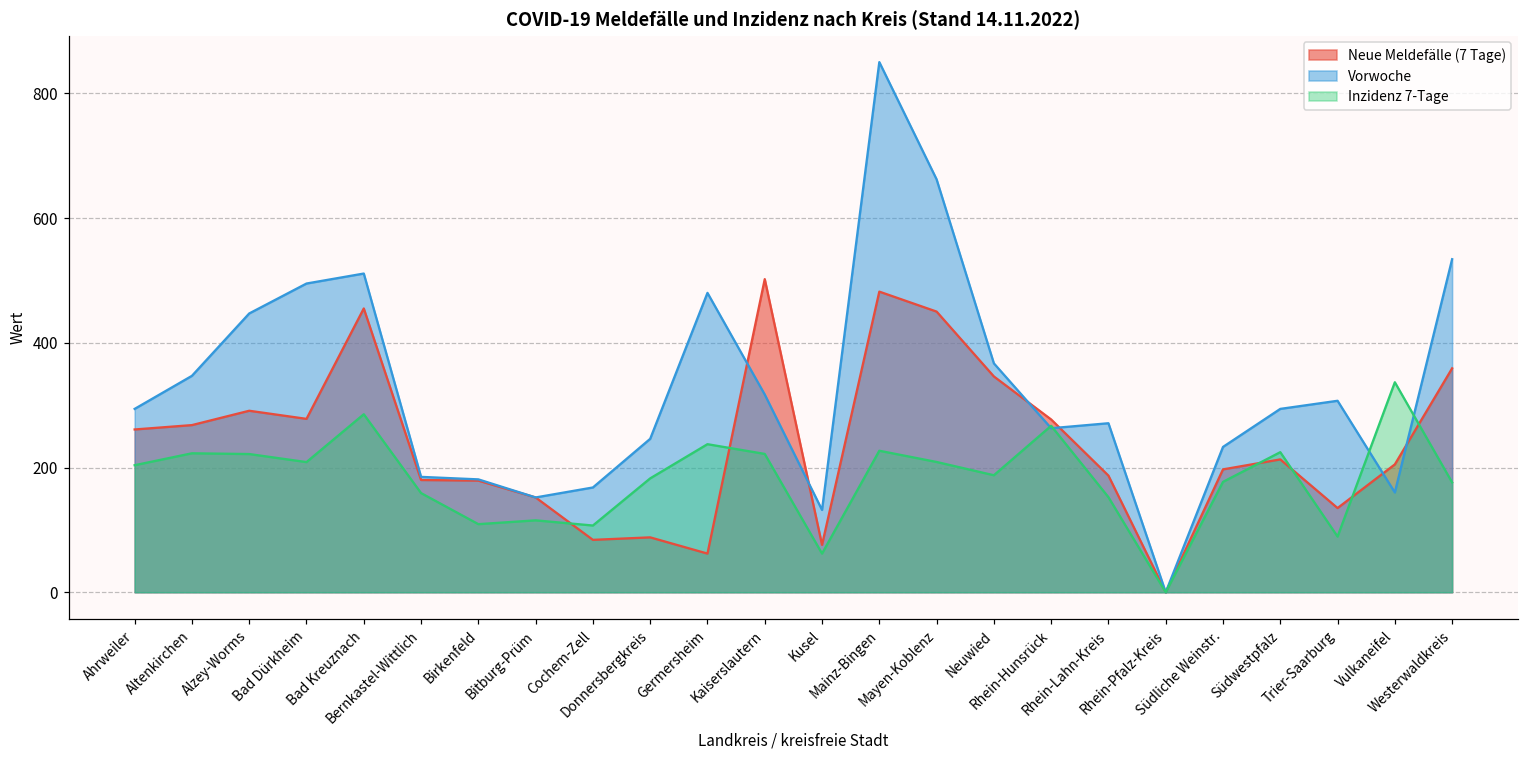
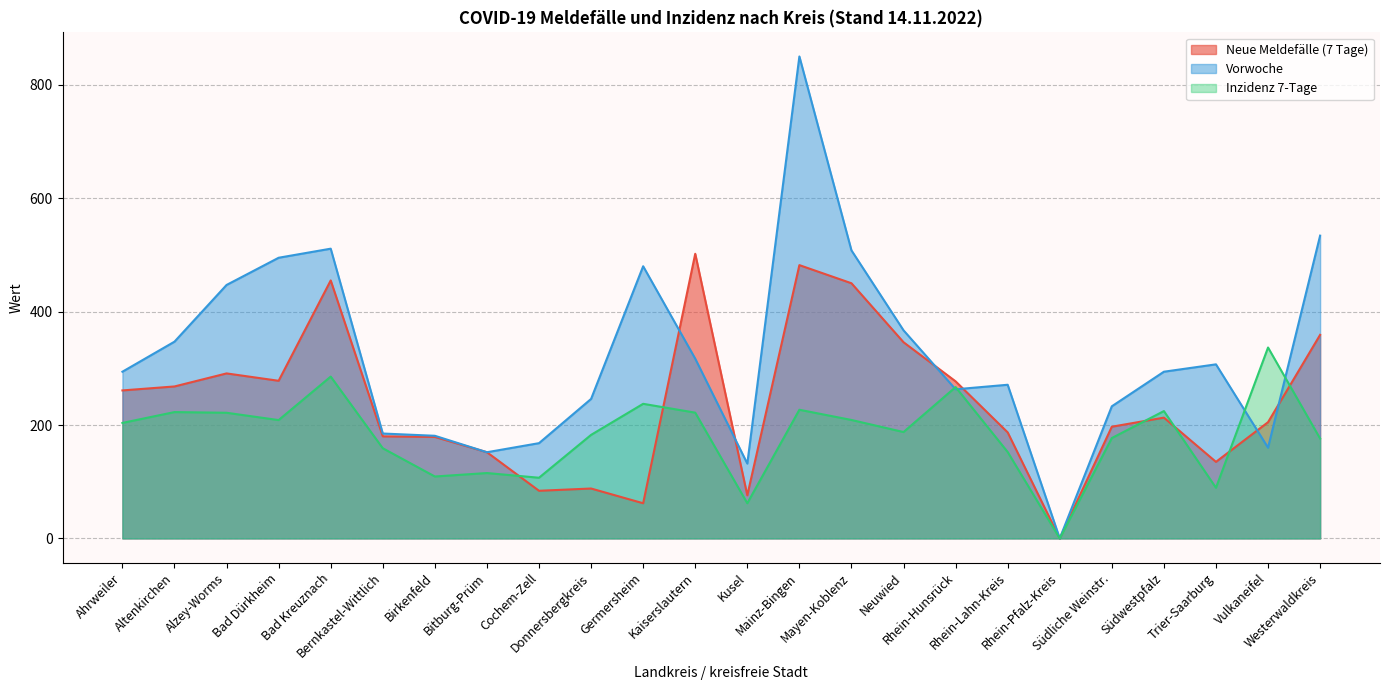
  {
    "Neue Meldefälle (7 Tage)": {
      "Ahrweiler": 260,
      "Altenkirchen": 270,
      "Alzey-Worms": 290,
      "Bad Dürkheim": 280,
      "Bad Kreuznach": 460,
      "Bernkastel-Wittlich": 180,
      "Cochem-Zell": 80,
      "Donnersbergkreis": 90,
      "Germersheim": 60,
      "Kaiserslautern": 500,
      "Kusel": 80,
      "Mainz-Bingen": 480,
      "Mayen-Koblenz": 450,
      "Neuwied": 350,
      "Rhein-Hunsrück": 280,
      "Rhein-Lahn-Kreis": 190,
      "Südliche Weinstr.": 200,
      "Südwestpfalz": 210,
      "Trier-Saarburg": 140,
      "Vulkaneifel": 210,
      "Westerwaldkreis": 360
    },
    "Vorwoche": {
      "Ahrweiler": 290,
      "Altenkirchen": 350,
      "Alzey-Worms": 450,
      "Bad Dürkheim": 500,
      "Bad Kreuznach": 510,
      "Bernkastel-Wittlich": 190,
      "Cochem-Zell": 170,
      "Donnersbergkreis": 250,
      "Germersheim": 480,
      "Kaiserslautern": 320,
      "Kusel": 130,
      "Mainz-Bingen": 850,
-     "Mayen-Koblenz": 660,
+     "Mayen-Koblenz": 510,
      "Neuwied": 370,
      "Rhein-Lahn-Kreis": 270,
      "Südliche Weinstr.": 230,
      "Südwestpfalz": 290,
      "Trier-Saarburg": 310,
      "Vulkaneifel": 160,
      "Westerwaldkreis": 530
    },
    "Inzidenz 7-Tage": {
      "Ahrweiler": 200,
      "Altenkirchen": 220,
      "Alzey-Worms": 220,
      "Bad Dürkheim": 210,
      "Bad Kreuznach": 290,
      "Bernkastel-Wittlich": 160,
      "Birkenfeld": 110,
      "Bitburg-Prüm": 120,
      "Cochem-Zell": 110,
      "Donnersbergkreis": 180,
      "Germersheim": 240,
      "Kaiserslautern": 220,
      "Kusel": 60,
      "Mainz-Bingen": 230,
      "Mayen-Koblenz": 210,
      "Neuwied": 190,
      "Rhein-Lahn-Kreis": 150,
      "Südliche Weinstr.": 180,
      "Südwestpfalz": 220,
      "Trier-Saarburg": 90,
      "Vulkaneifel": 340,
      "Westerwaldkreis": 180
    }
  }
